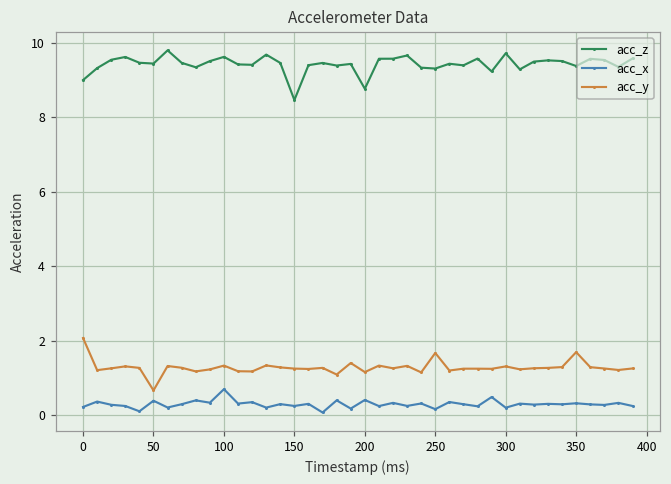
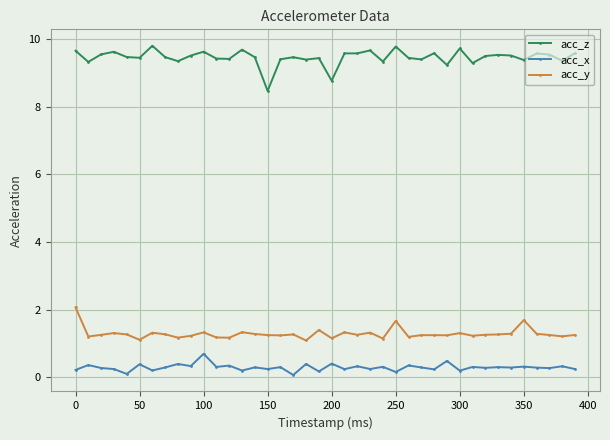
  {
    "acc_z": {
-     "0": 9.0,
+     "0": 9.7,
      "50": 9.4,
      "100": 9.6,
      "150": 8.5,
      "200": 8.8,
-     "250": 9.3,
+     "250": 9.8,
      "300": 9.7,
      "350": 9.4
    },
    "acc_x": {
      "0": 0.2,
      "50": 0.4,
      "100": 0.7,
      "150": 0.2,
      "200": 0.4,
      "250": 0.2,
      "300": 0.2,
      "350": 0.3
    },
    "acc_y": {
      "0": 2.1,
-     "50": 0.7,
+     "50": 1.1,
      "100": 1.3,
      "150": 1.3,
      "200": 1.2,
      "250": 1.7,
      "300": 1.3,
      "350": 1.7
    }
  }
